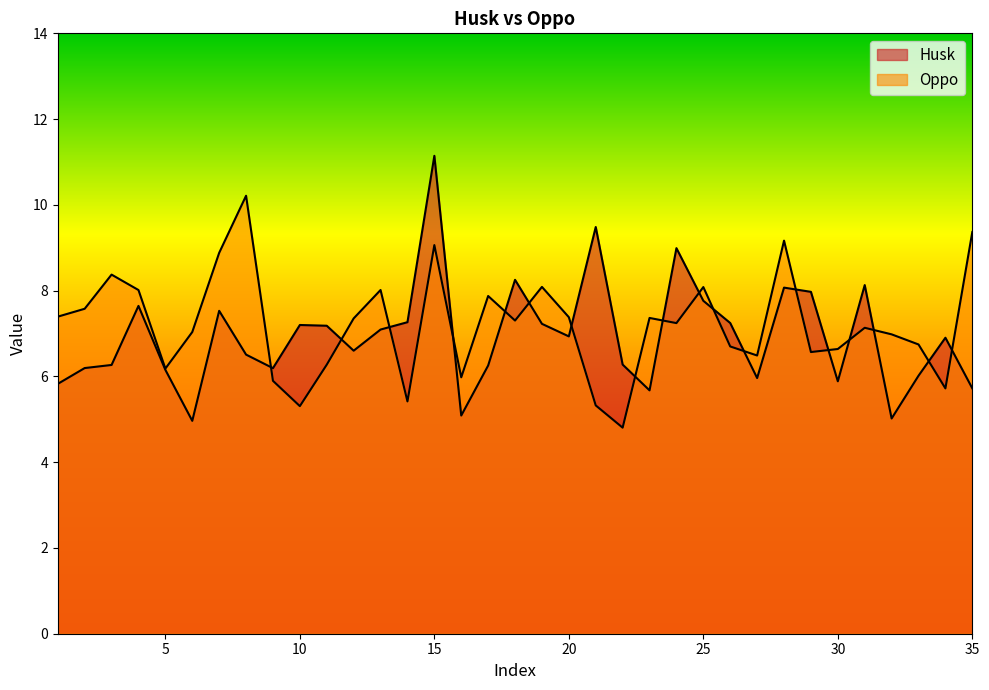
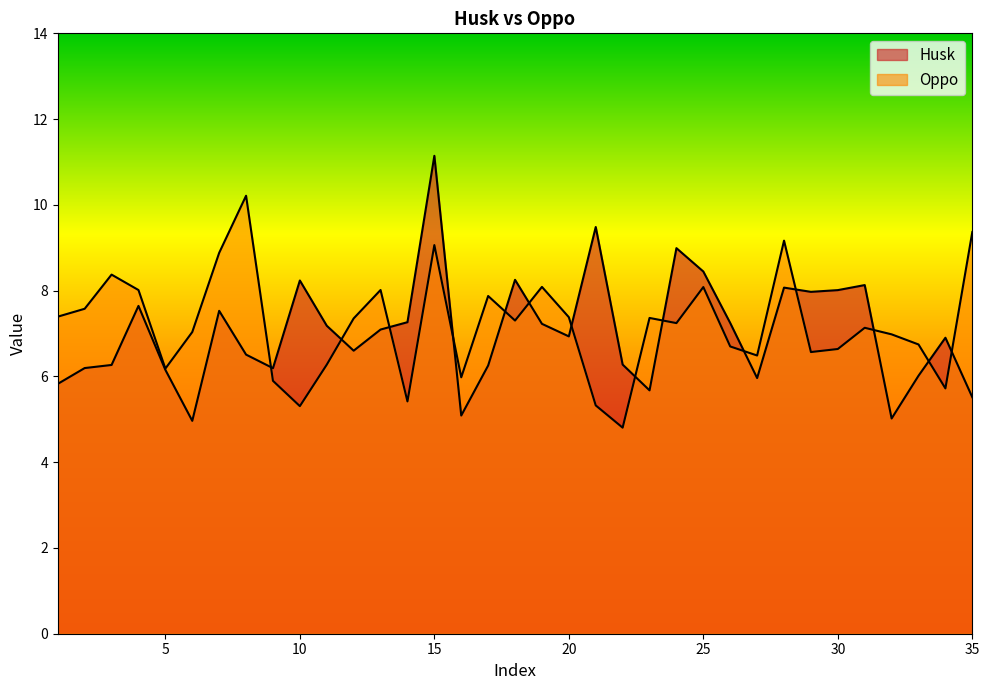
  {
    "Husk": {
-     "10": 7.2,
+     "10": 8.2,
      "15": 11.1,
      "20": 6.9,
-     "25": 7.8,
-     "30": 5.9,
-     "35": 5.7
+     "25": 8.4,
+     "30": 8.0,
+     "35": 5.5
    },
    "Oppo": {
      "10": 5.3,
      "15": 9.1,
      "20": 7.4,
      "25": 8.1,
      "30": 6.6,
      "35": 9.4
    }
  }
